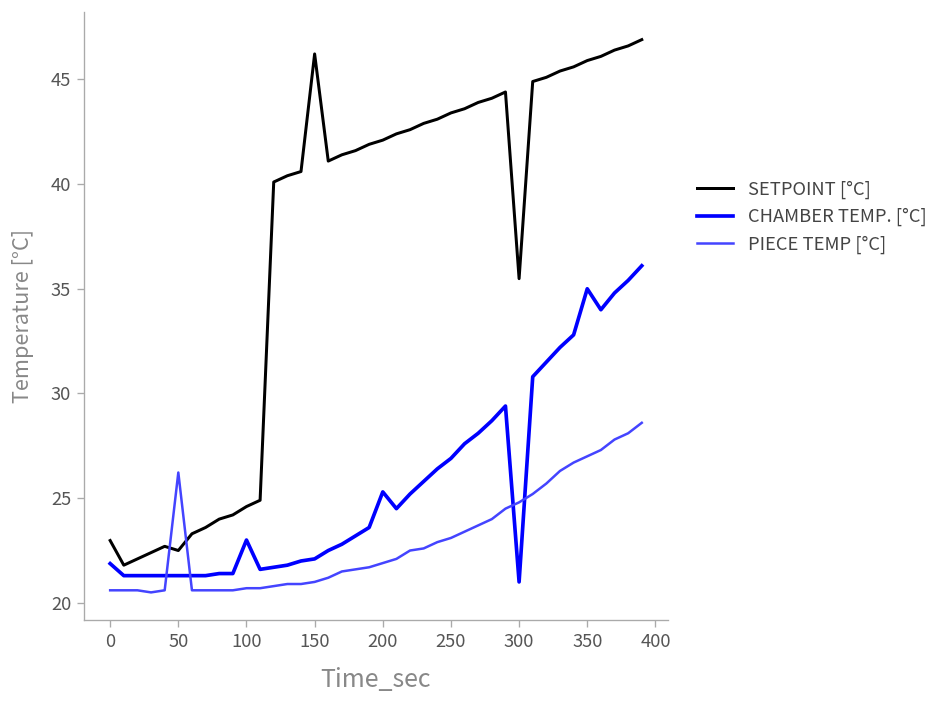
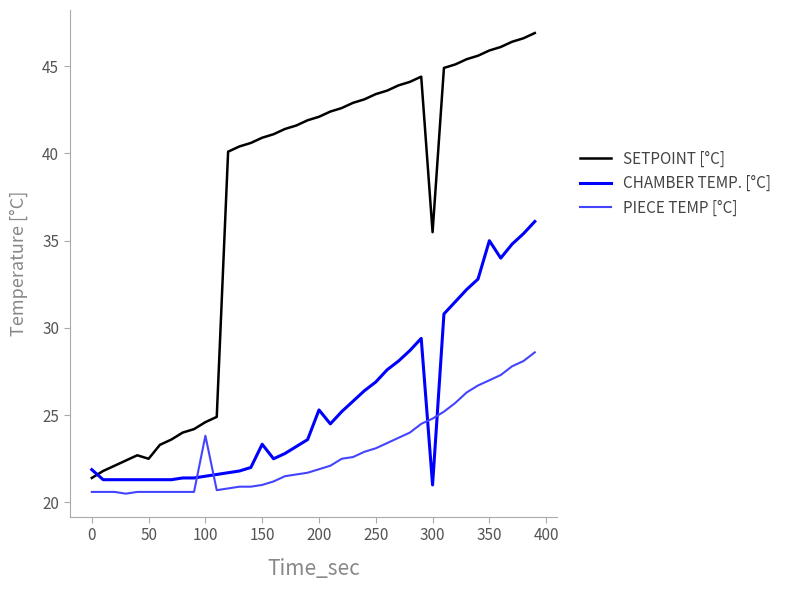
  {
    "SETPOINT [°C]": {
-     "0": 23.0,
+     "0": 21.4,
      "50": 22.5,
      "100": 24.6,
-     "150": 46.2,
+     "150": 40.9,
      "200": 42.1,
      "250": 43.4,
      "300": 35.5,
      "350": 45.9
    },
    "CHAMBER TEMP. [°C]": {
      "0": 21.9,
      "50": 21.3,
-     "100": 23.0,
-     "150": 22.1,
+     "100": 21.5,
+     "150": 23.3,
      "200": 25.3,
      "250": 26.9,
      "300": 21.0,
      "350": 35.0
    },
    "PIECE TEMP [°C]": {
      "0": 20.6,
-     "50": 26.2,
-     "100": 20.7,
+     "50": 20.6,
+     "100": 23.8,
      "150": 21.0,
      "200": 21.9,
      "250": 23.1,
      "300": 24.8,
      "350": 27.0
    }
  }
